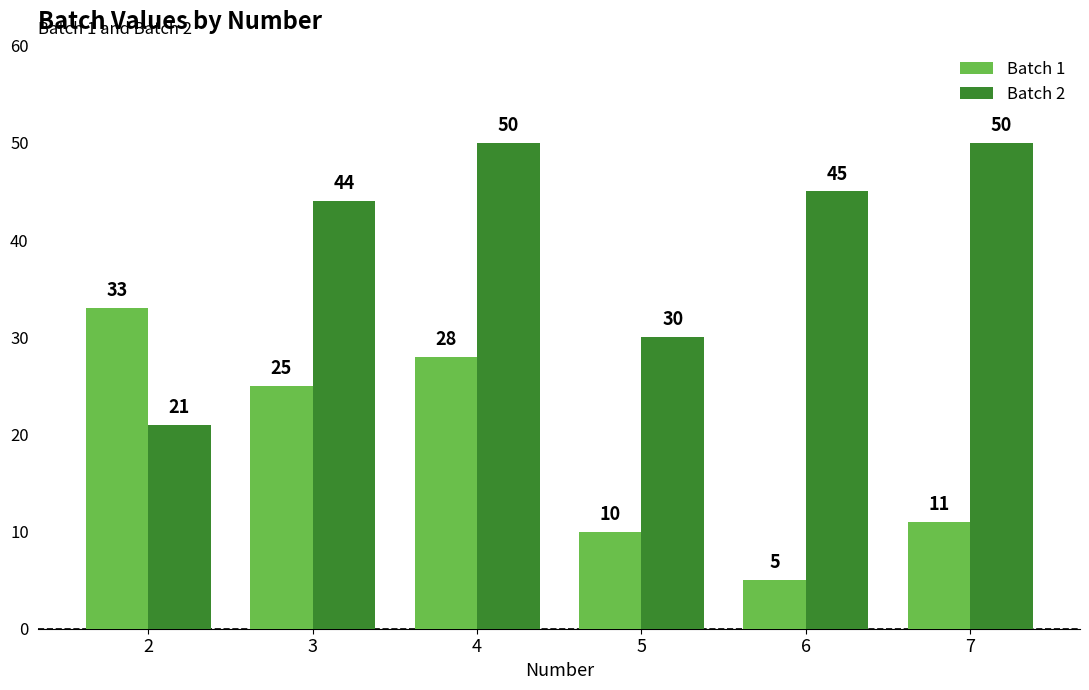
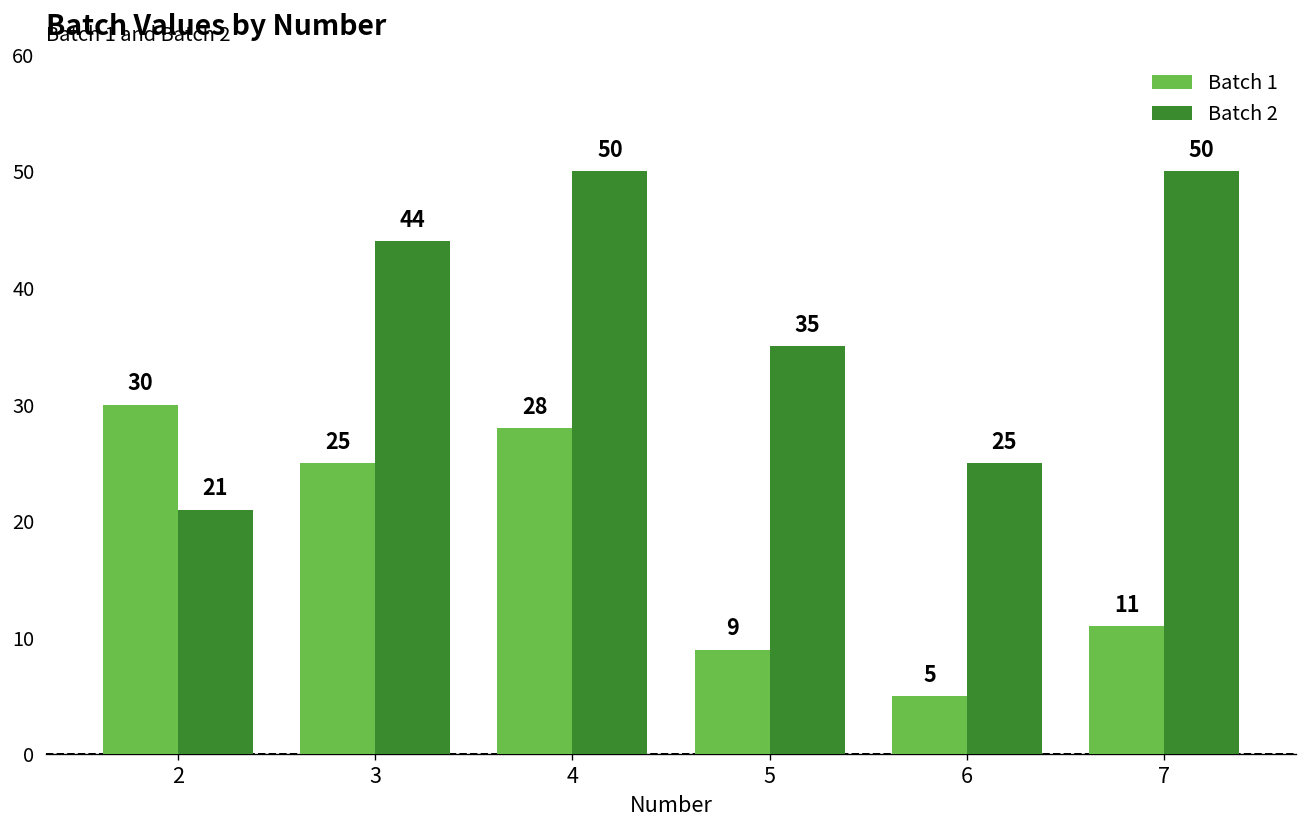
  {
    "Batch 1": {
-     "2": 33,
+     "2": 30,
      "3": 25,
      "4": 28,
-     "5": 10,
+     "5": 9,
      "6": 5,
      "7": 11
    },
    "Batch 2": {
      "2": 21,
      "3": 44,
      "4": 50,
-     "5": 30,
-     "6": 45,
+     "5": 35,
+     "6": 25,
      "7": 50
    }
  }
